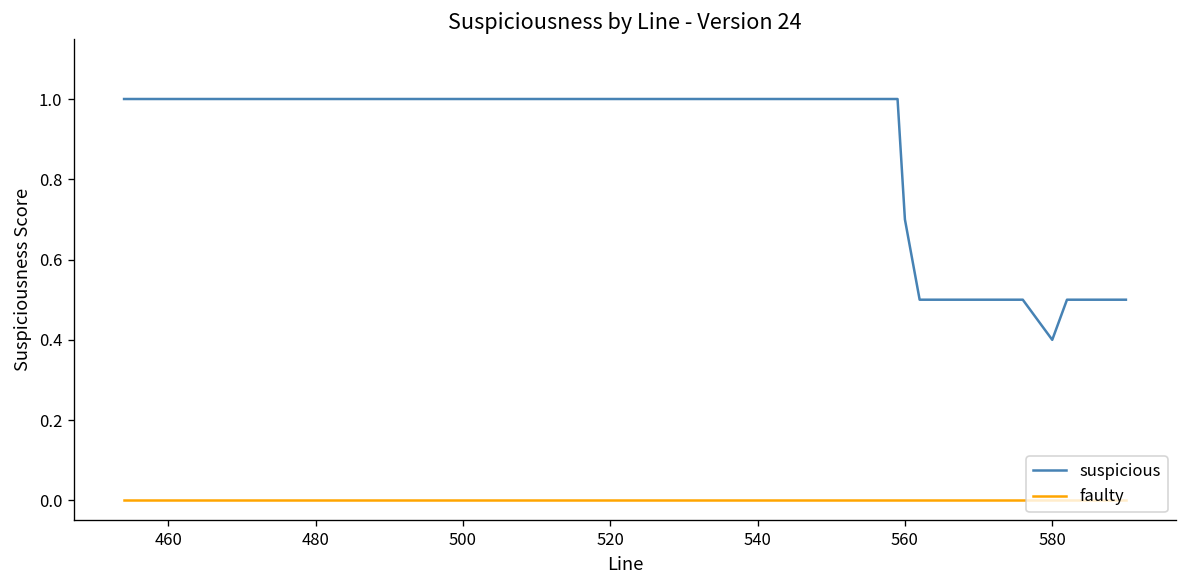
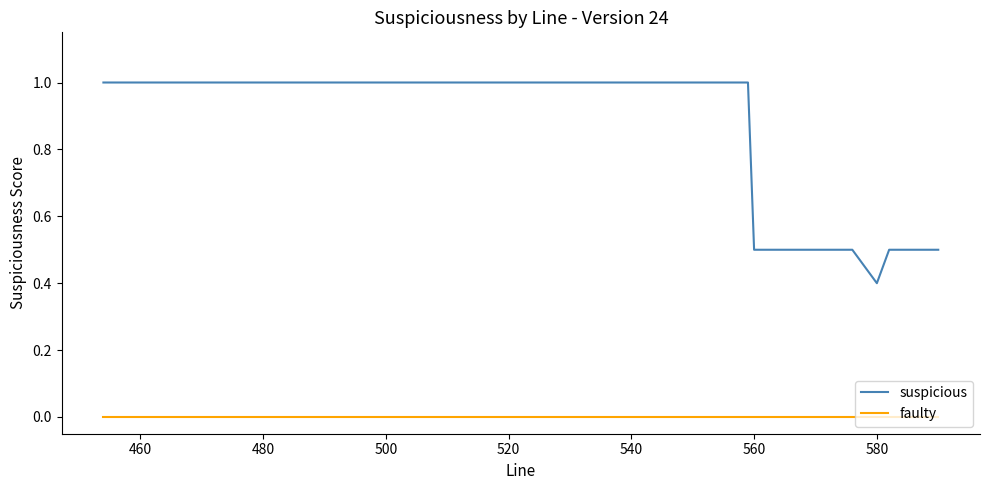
  {
    "suspicious": {
      "500": 1.0,
      "540": 1.0,
-     "560": 0.7,
+     "560": 0.5,
      "580": 0.4
    },
    "faulty": {
      "500": 0.0,
      "540": 0.0,
      "560": 0.0
    }
  }
